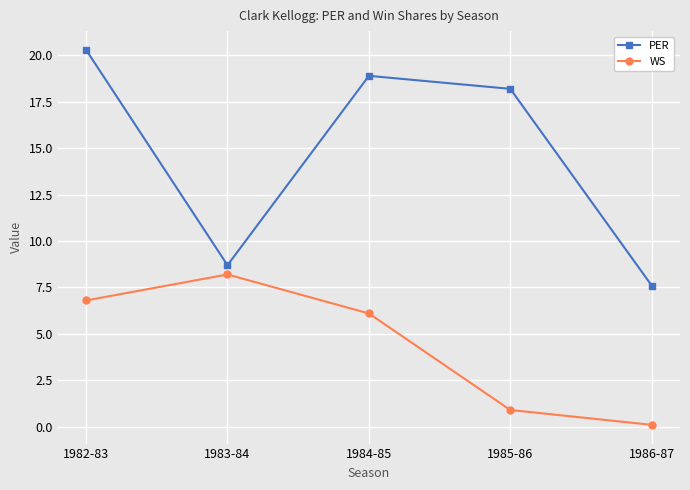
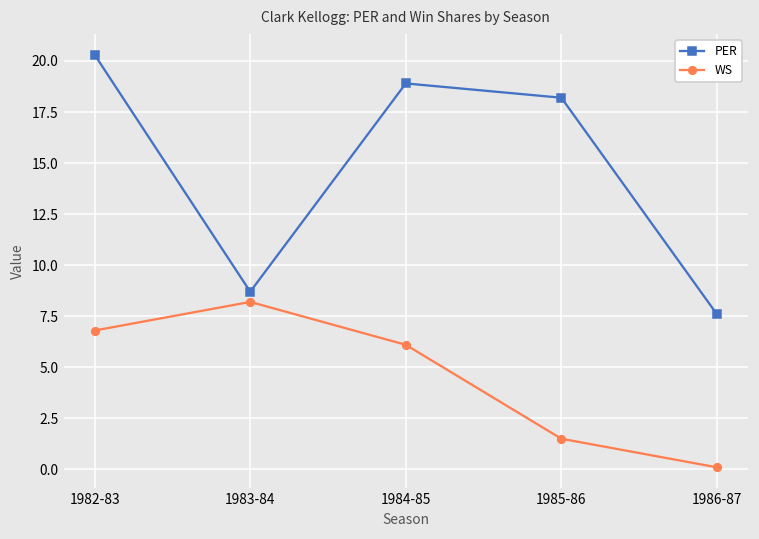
  {
    "PER": {
      "1982-83": 20.3,
      "1983-84": 8.7,
      "1984-85": 18.9,
      "1985-86": 18.2,
      "1986-87": 7.6
    },
    "WS": {
      "1982-83": 6.8,
      "1983-84": 8.2,
      "1984-85": 6.1,
-     "1985-86": 0.9,
+     "1985-86": 1.5,
      "1986-87": 0.1
    }
  }
